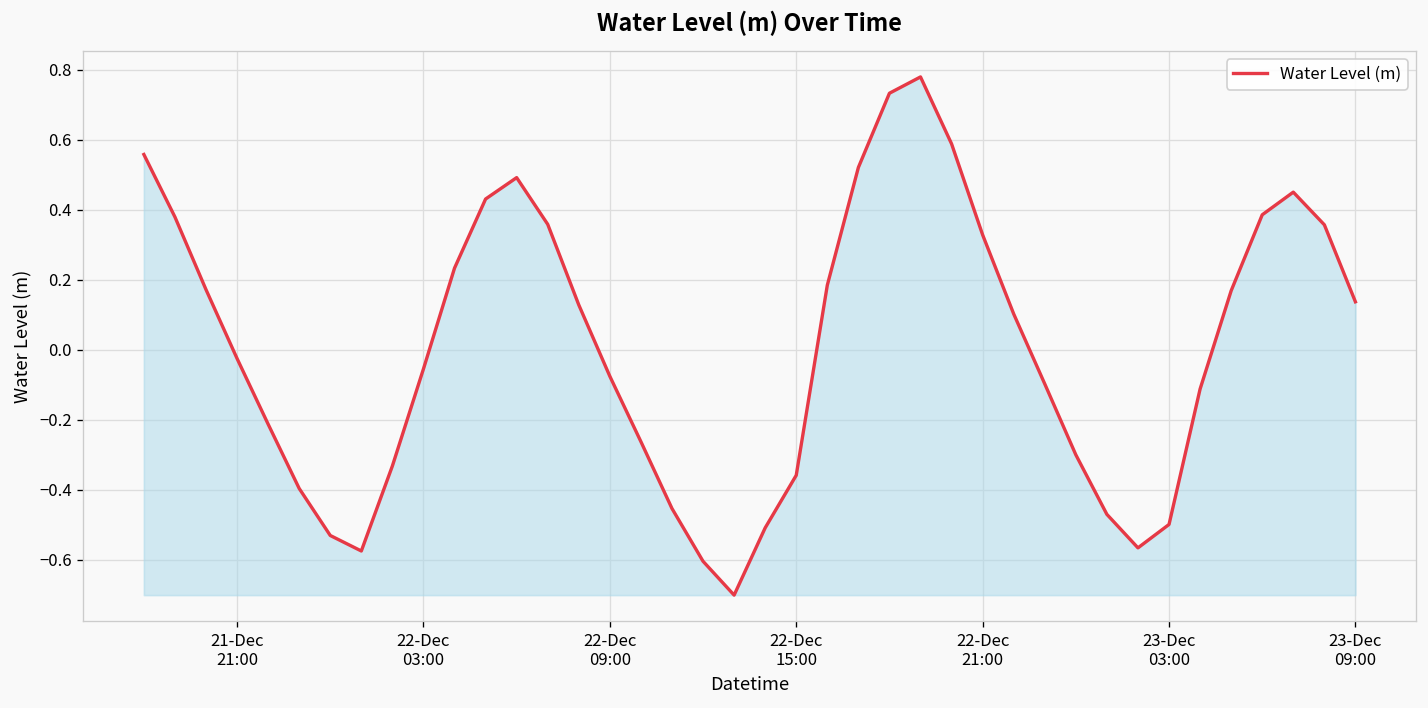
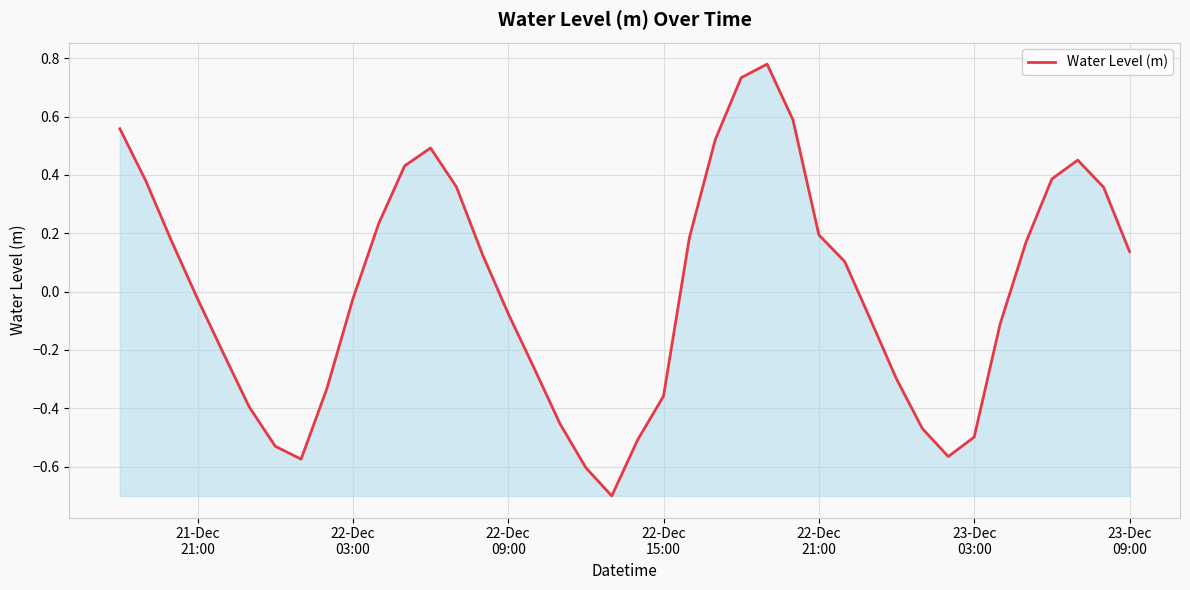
  {
    "21-Dec 21:00": -0.02,
-   "22-Dec 03:00": -0.05,
+   "22-Dec 03:00": -0.03,
    "22-Dec 09:00": -0.08,
    "22-Dec 15:00": -0.36,
-   "22-Dec 21:00": 0.33,
+   "22-Dec 21:00": 0.19,
    "23-Dec 03:00": -0.50,
    "23-Dec 09:00": 0.14
  }
